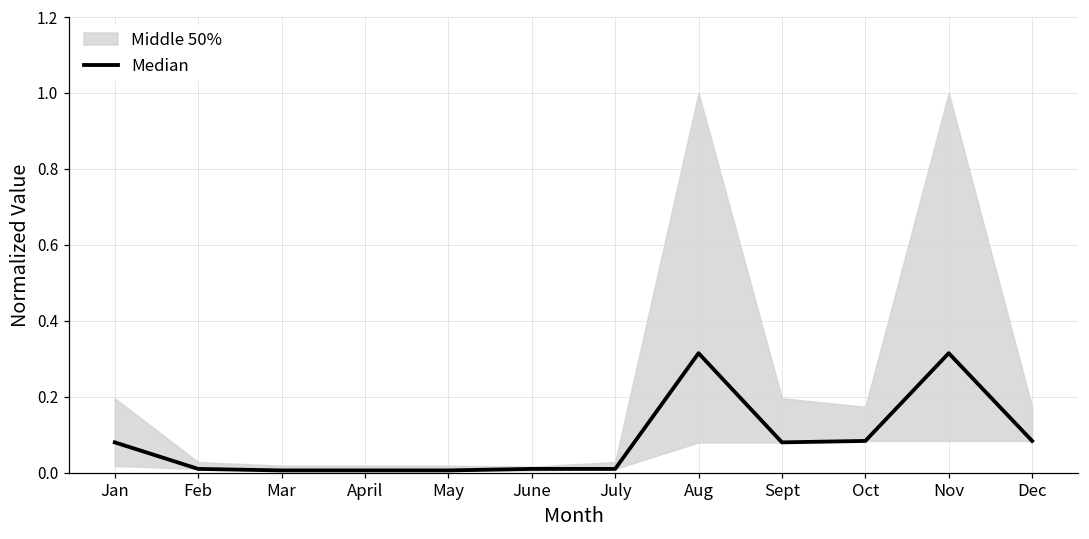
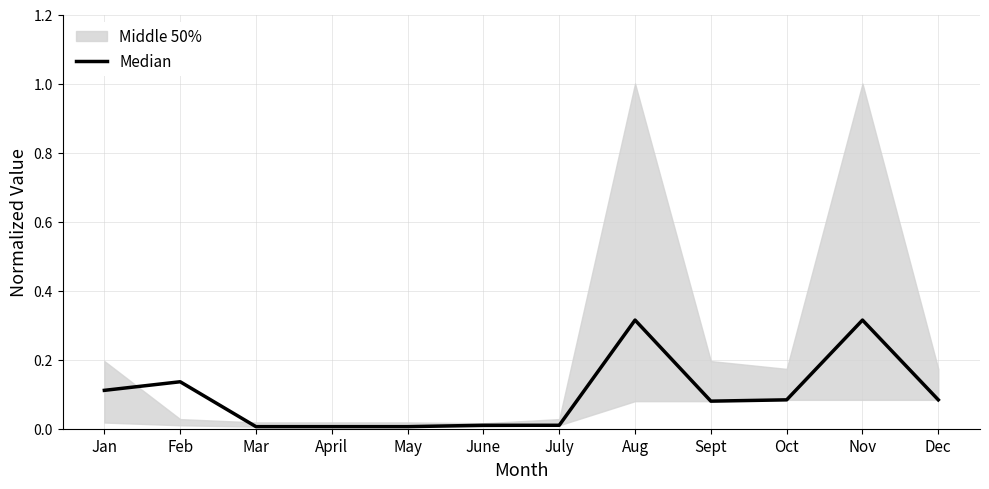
  {
    "Median": {
-     "Jan": 0.08,
-     "Feb": 0.01,
+     "Jan": 0.11,
+     "Feb": 0.14,
      "Mar": 0.01,
      "April": 0.01,
      "May": 0.01,
      "July": 0.01,
      "Aug": 0.31,
      "Sept": 0.08,
      "Oct": 0.08,
      "Nov": 0.31,
      "Dec": 0.08
    }
  }
